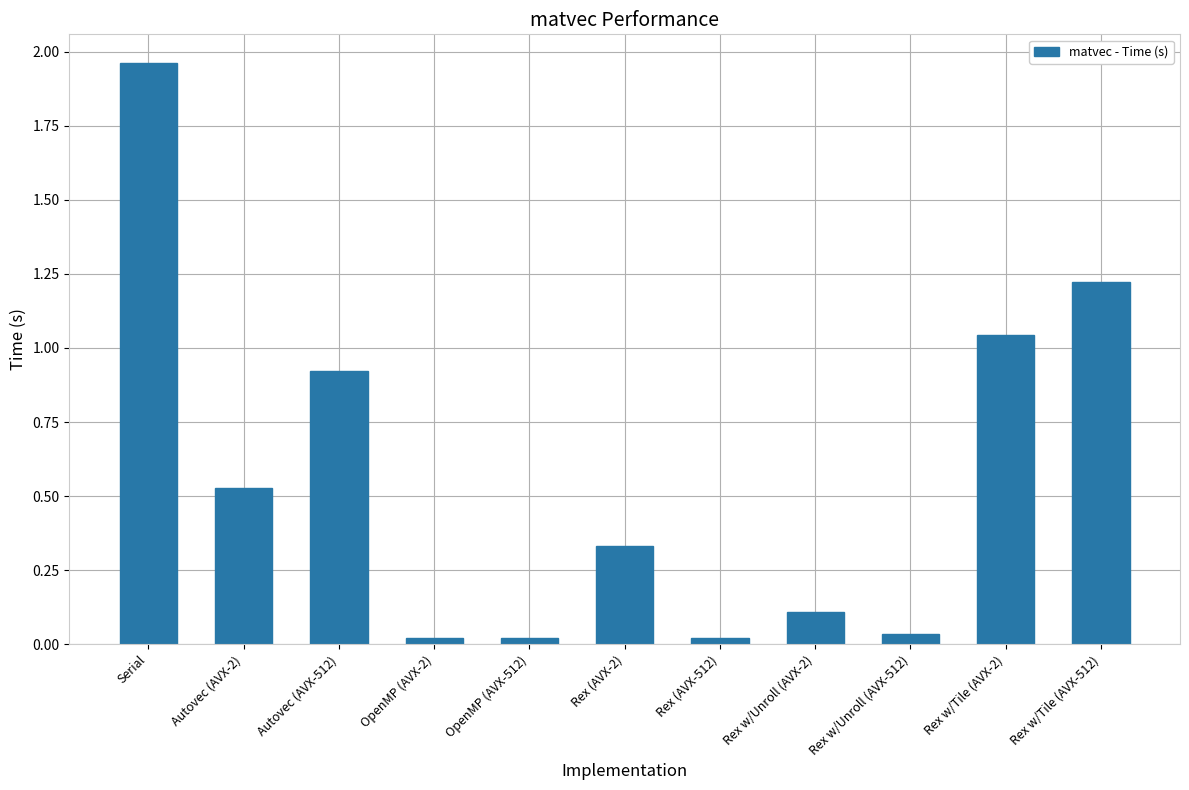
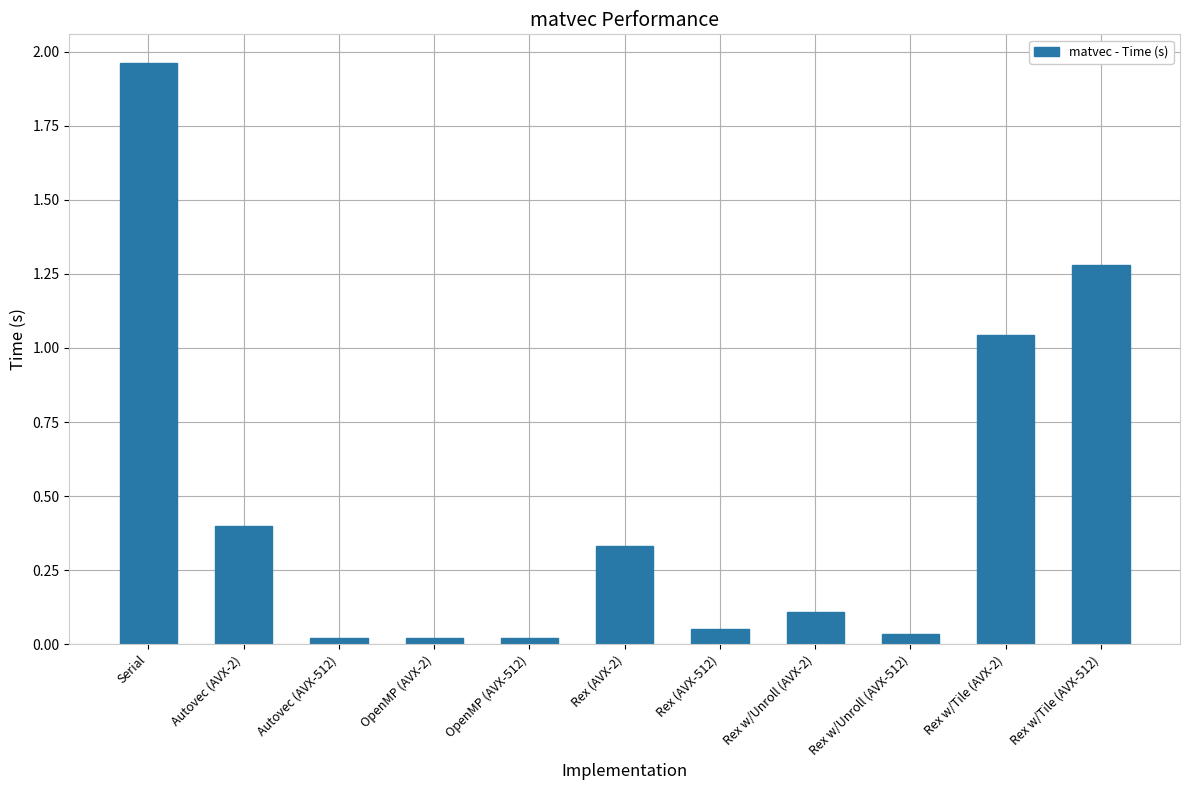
  {
    "Serial": 1.96,
-   "Autovec (AVX-2)": 0.53,
-   "Autovec (AVX-512)": 0.92,
+   "Autovec (AVX-2)": 0.40,
+   "Autovec (AVX-512)": 0.02,
    "OpenMP (AVX-2)": 0.02,
    "OpenMP (AVX-512)": 0.02,
    "Rex (AVX-2)": 0.33,
-   "Rex (AVX-512)": 0.02,
+   "Rex (AVX-512)": 0.05,
    "Rex w/Unroll (AVX-2)": 0.11,
    "Rex w/Unroll (AVX-512)": 0.03,
    "Rex w/Tile (AVX-2)": 1.05,
-   "Rex w/Tile (AVX-512)": 1.22
+   "Rex w/Tile (AVX-512)": 1.28
  }
